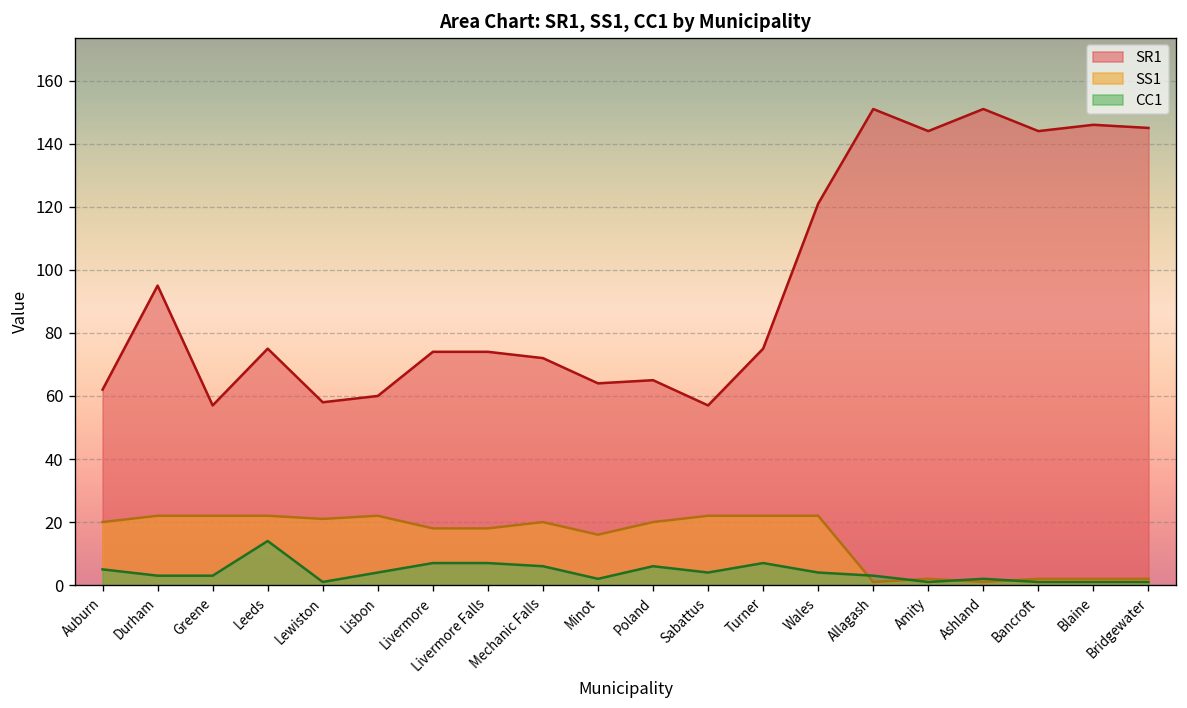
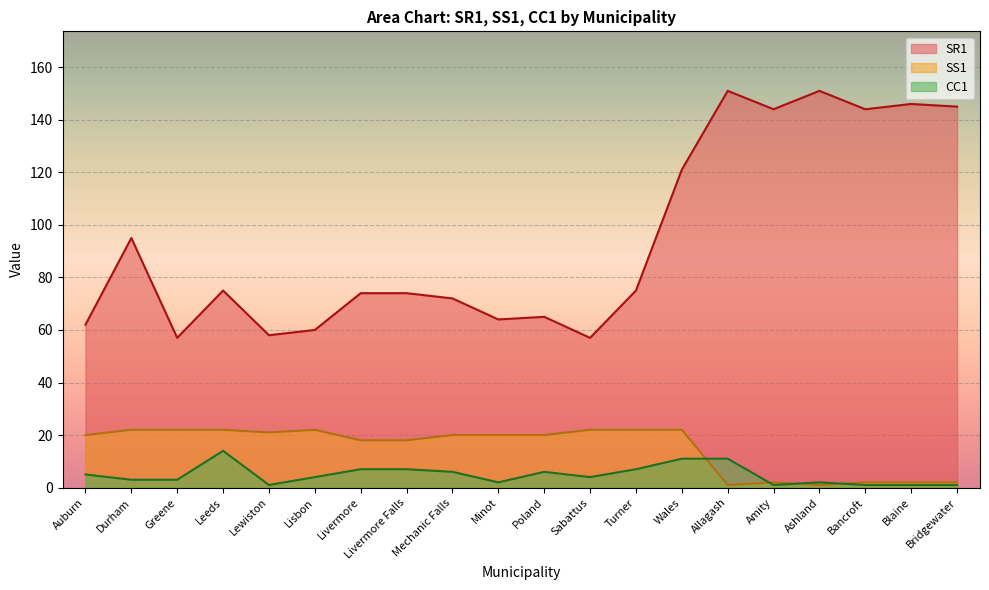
  {
    "SR1": {
      "Auburn": 62,
      "Durham": 95,
      "Greene": 57,
      "Leeds": 75,
      "Lewiston": 58,
      "Lisbon": 60,
      "Livermore": 74,
      "Livermore Falls": 74,
      "Mechanic Falls": 72,
      "Minot": 64,
      "Poland": 65,
      "Sabattus": 57,
      "Turner": 75,
      "Wales": 121,
      "Allagash": 151,
      "Amity": 144,
      "Ashland": 151,
      "Bancroft": 144,
      "Blaine": 146,
      "Bridgewater": 145
    },
    "SS1": {
      "Auburn": 20,
      "Durham": 22,
      "Greene": 22,
      "Leeds": 22,
      "Lewiston": 21,
      "Lisbon": 22,
      "Livermore": 18,
      "Livermore Falls": 18,
      "Mechanic Falls": 20,
-     "Minot": 16,
+     "Minot": 20,
      "Poland": 20,
      "Sabattus": 22,
      "Turner": 22,
      "Wales": 22,
      "Allagash": 1,
      "Amity": 2,
      "Ashland": 1,
      "Bancroft": 2,
      "Blaine": 2,
      "Bridgewater": 2
    },
    "CC1": {
      "Auburn": 5,
      "Durham": 3,
      "Greene": 3,
      "Leeds": 14,
      "Lewiston": 1,
      "Lisbon": 4,
      "Livermore": 7,
      "Livermore Falls": 7,
      "Mechanic Falls": 6,
      "Minot": 2,
      "Poland": 6,
      "Sabattus": 4,
      "Turner": 7,
-     "Wales": 4,
-     "Allagash": 3,
+     "Wales": 11,
+     "Allagash": 11,
      "Amity": 1,
      "Ashland": 2,
      "Bancroft": 1,
      "Blaine": 1,
      "Bridgewater": 1
    }
  }
